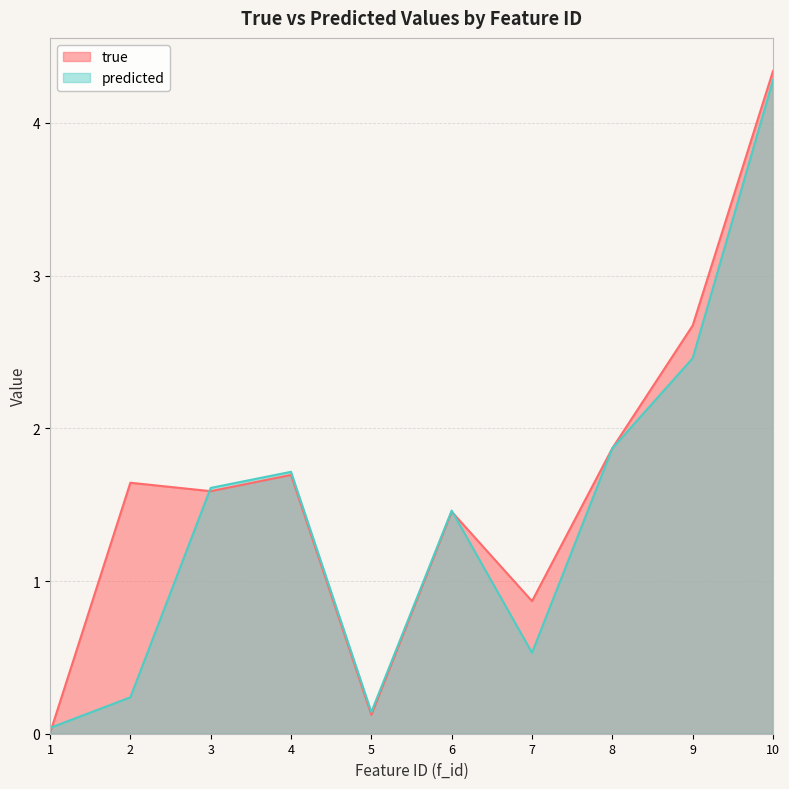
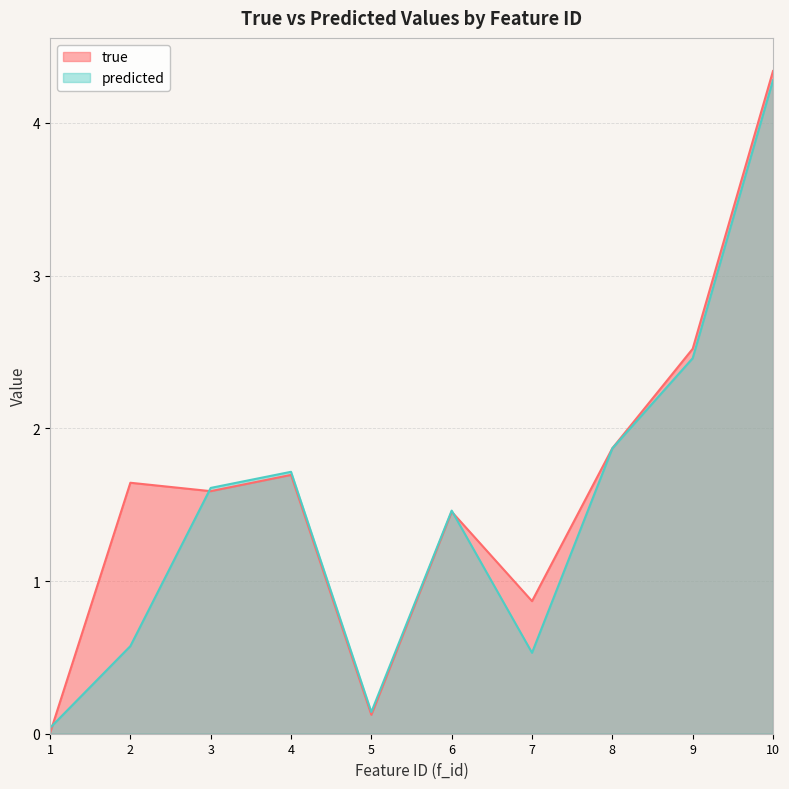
  {
    "true": {
      "1": 0.00,
      "2": 1.64,
      "3": 1.59,
      "4": 1.69,
      "5": 0.12,
      "7": 0.87,
-     "9": 2.67,
+     "9": 2.52,
      "10": 4.34
    },
    "predicted": {
      "1": 0.04,
-     "2": 0.24,
+     "2": 0.57,
      "3": 1.61,
      "4": 1.72,
      "5": 0.14,
      "7": 0.53,
      "9": 2.46,
      "10": 4.28
    }
  }
